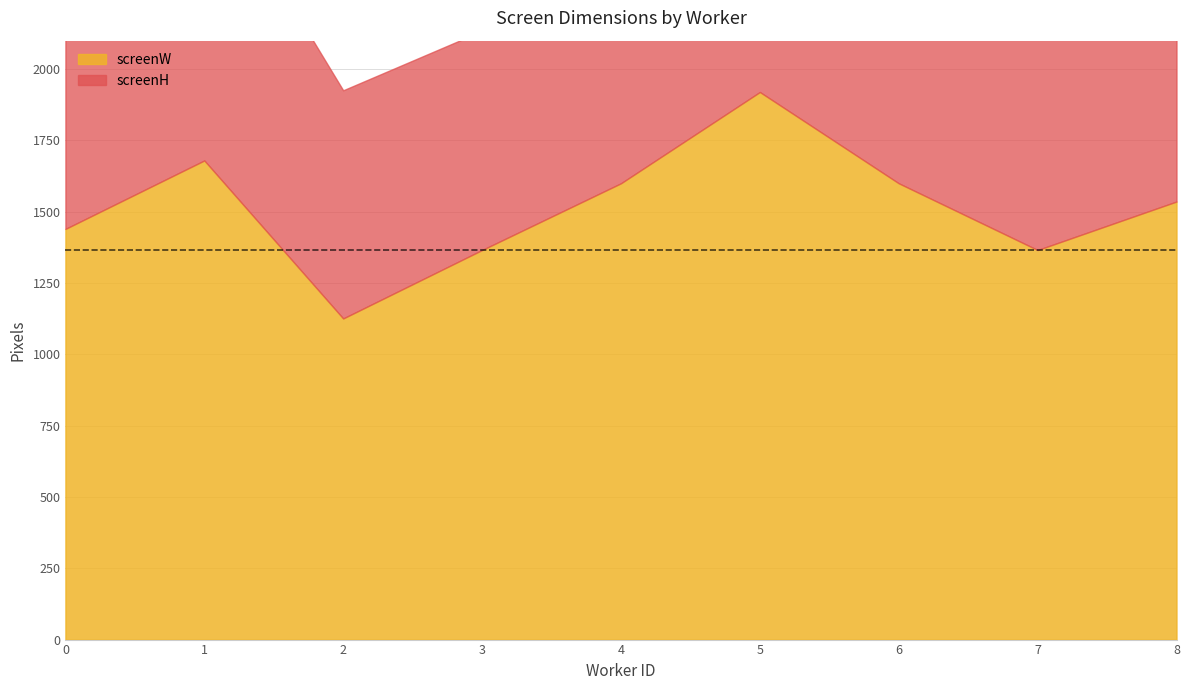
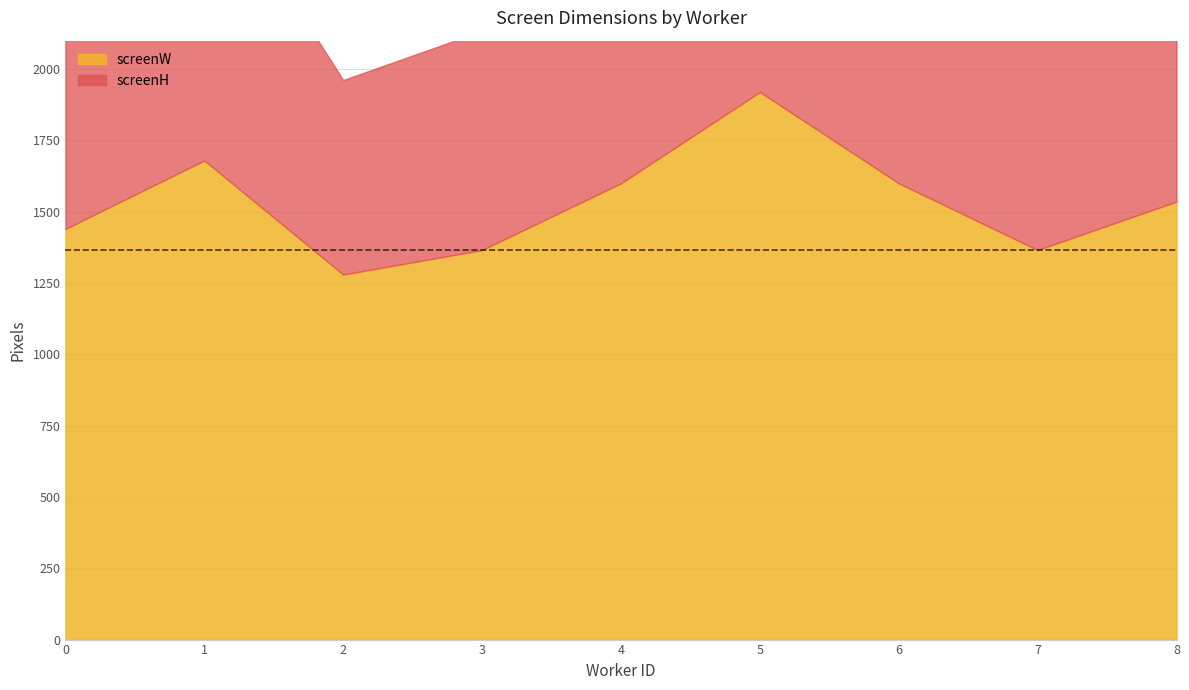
  {
    "screenW": {
      "0": 1440,
      "1": 1680,
-     "2": 1130,
+     "2": 1280,
      "3": 1370,
      "4": 1600,
      "5": 1920,
      "6": 1600,
      "7": 1370,
      "8": 1540
    },
    "screenH": {
-     "2": 800
+     "2": 680
    }
  }
